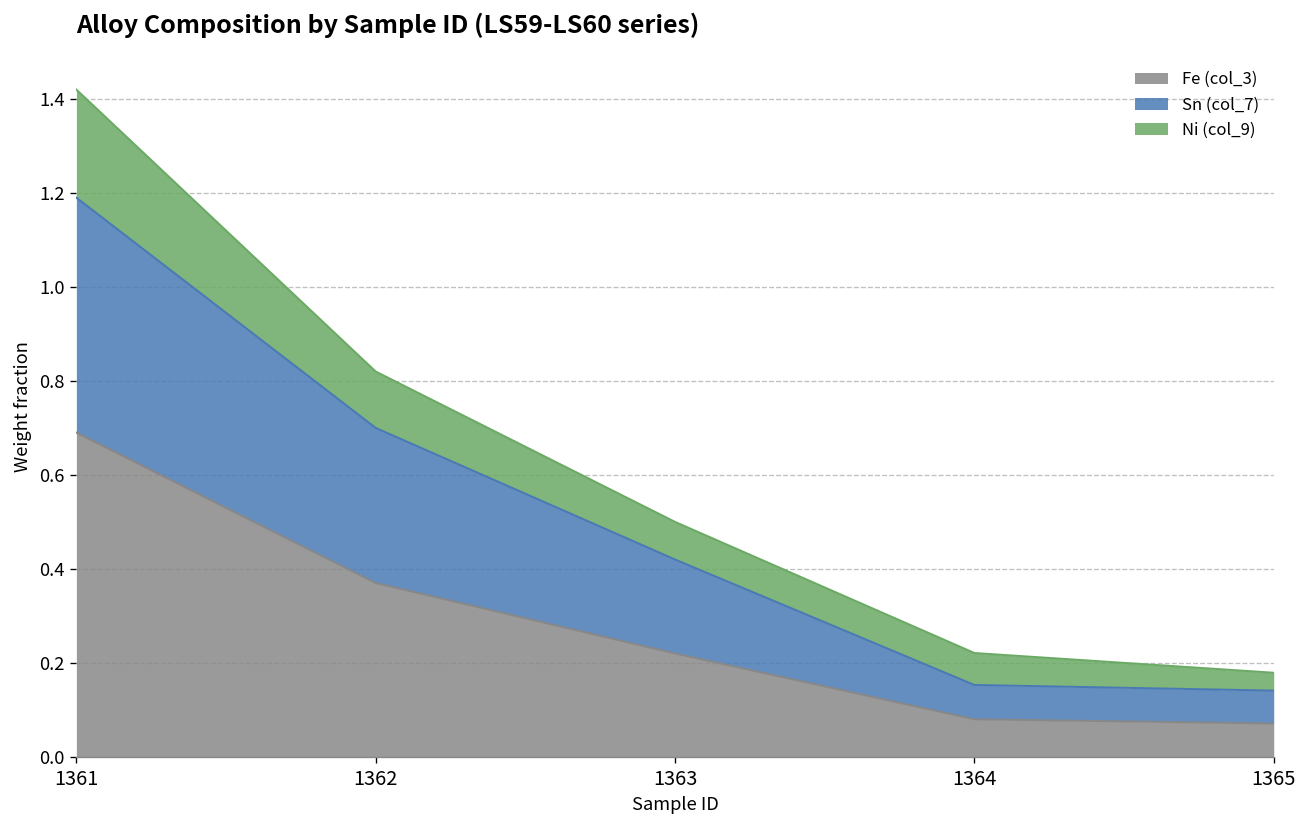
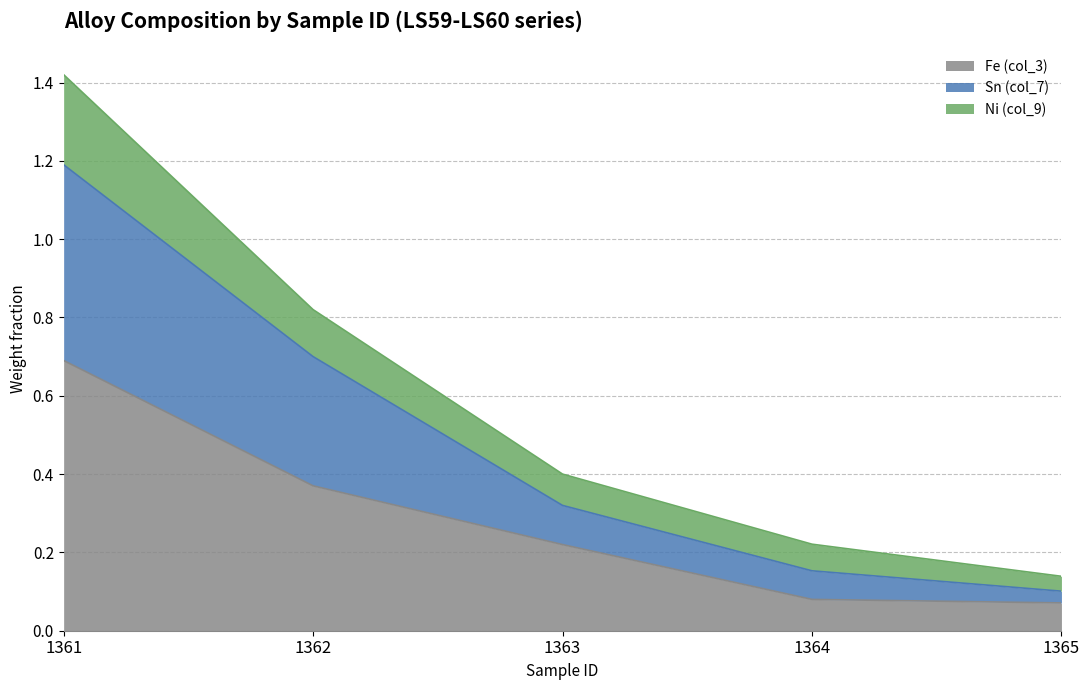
  {
    "Sn (col_7)": {
      "1361": 0.50,
      "1362": 0.33,
-     "1363": 0.2,
+     "1363": 0.1,
      "1364": 0.07,
-     "1365": 0.07
+     "1365": 0.03
    }
  }
